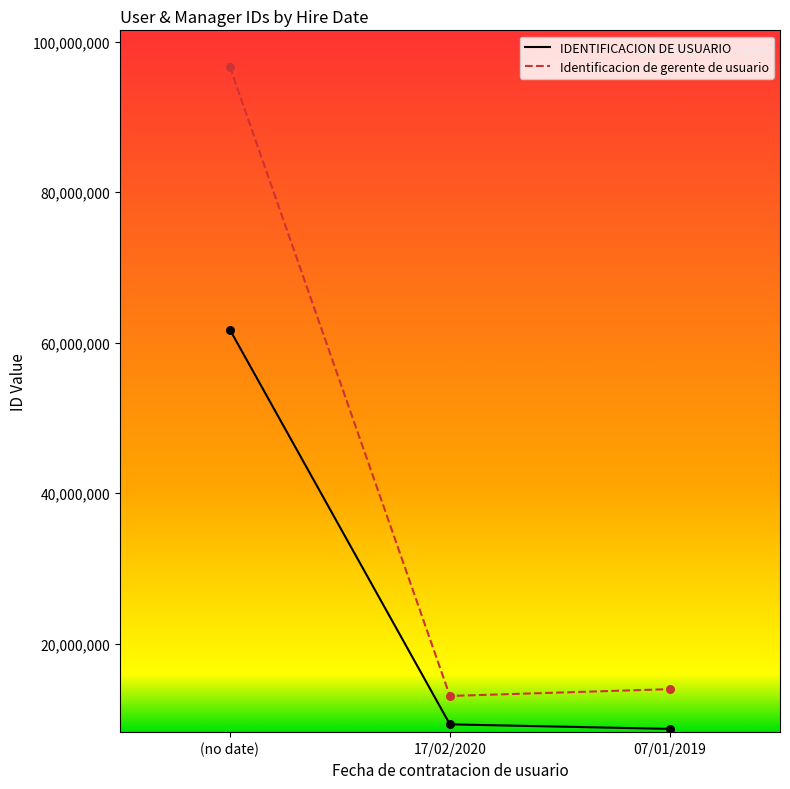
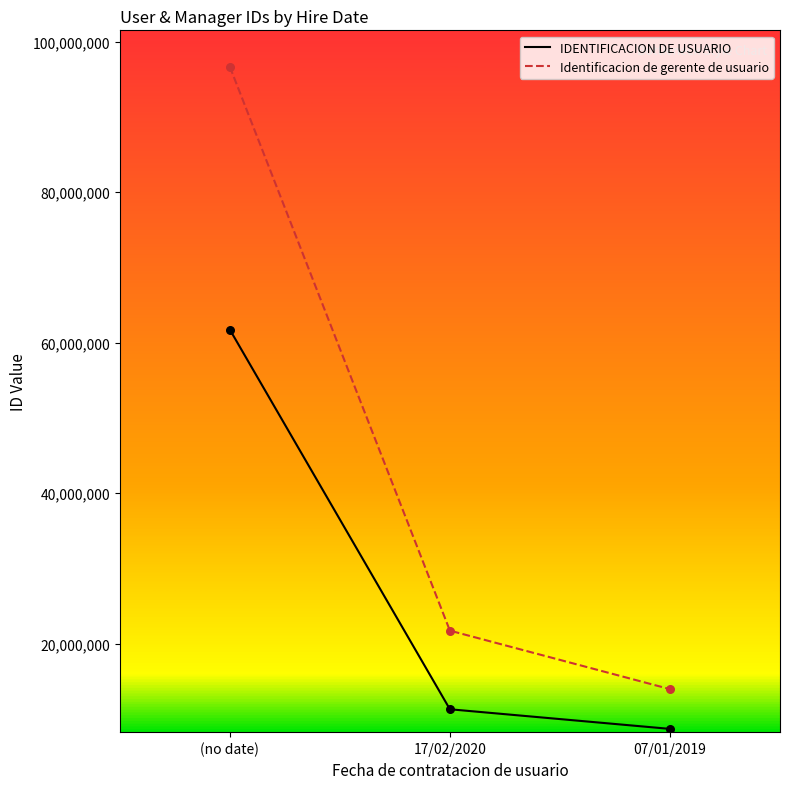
  {
    "IDENTIFICACION DE USUARIO": {
      "(no date)": "62,000,000",
-     "17/02/2020": "9,000,000",
+     "17/02/2020": "11,000,000",
      "07/01/2019": "9,000,000"
    },
    "Identificacion de gerente de usuario": {
      "(no date)": "97,000,000",
-     "17/02/2020": "13,000,000",
+     "17/02/2020": "22,000,000",
      "07/01/2019": "14,000,000"
    }
  }
